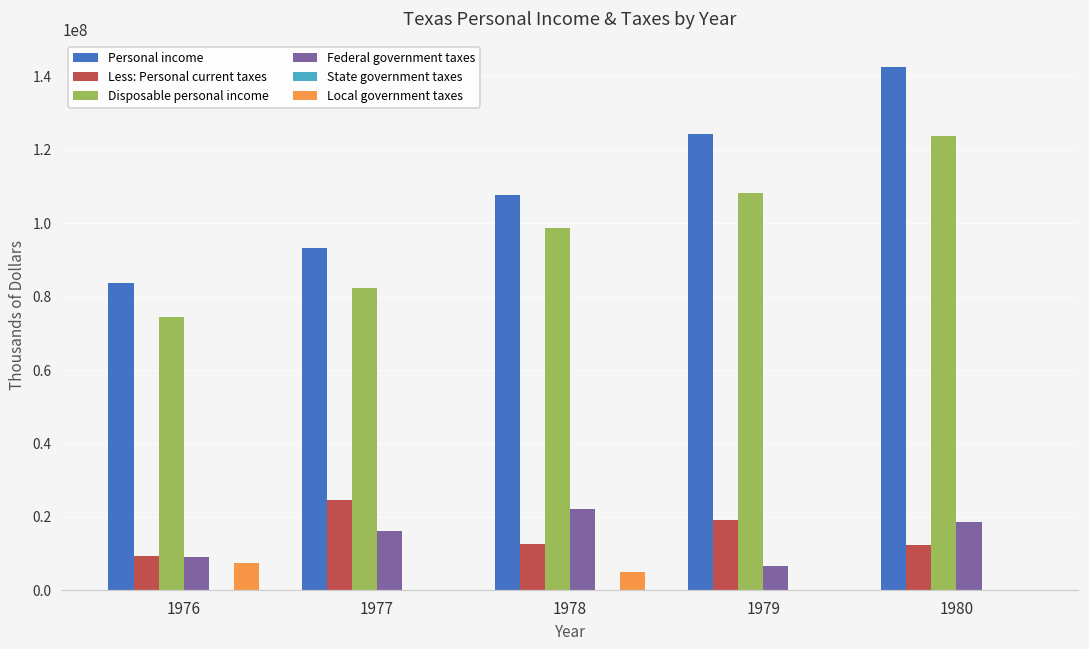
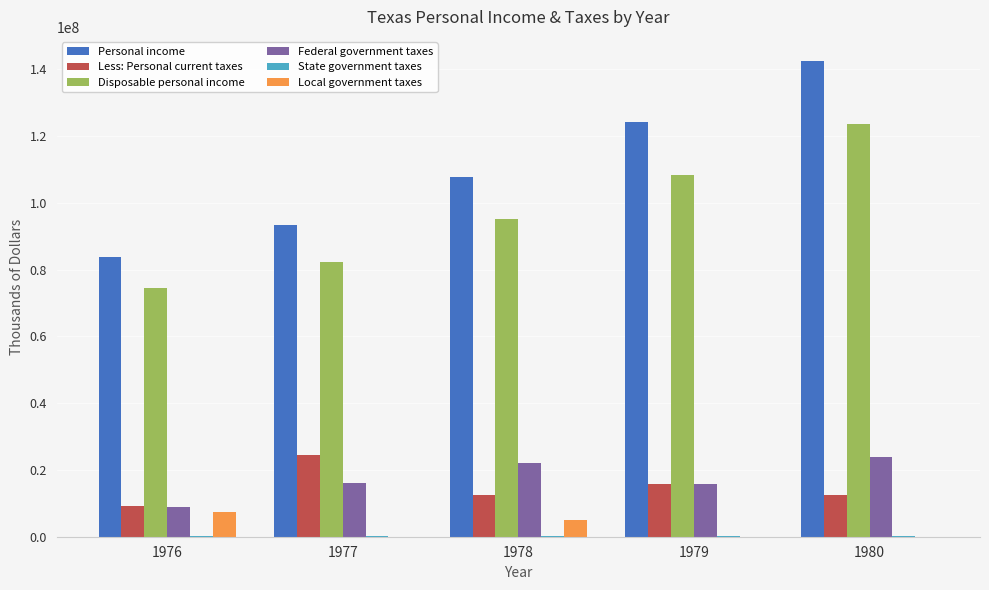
  {
    "Less: Personal current taxes": {
      "1976": 9000000,
      "1977": 25000000,
      "1978": 13000000,
-     "1979": 19000000,
+     "1979": 16000000,
      "1980": 12000000
    },
    "Disposable personal income": {
      "1976": 74000000,
      "1977": 82000000,
-     "1978": 99000000,
+     "1978": 95000000,
      "1979": 108000000,
      "1980": 124000000
    },
    "Federal government taxes": {
      "1976": 9000000,
      "1977": 16000000,
      "1978": 22000000,
-     "1979": 7000000,
-     "1980": 19000000
+     "1979": 16000000,
+     "1980": 24000000
    },
    "Local government taxes": {
      "1976": 7000000,
      "1978": 5000000
    }
  }
